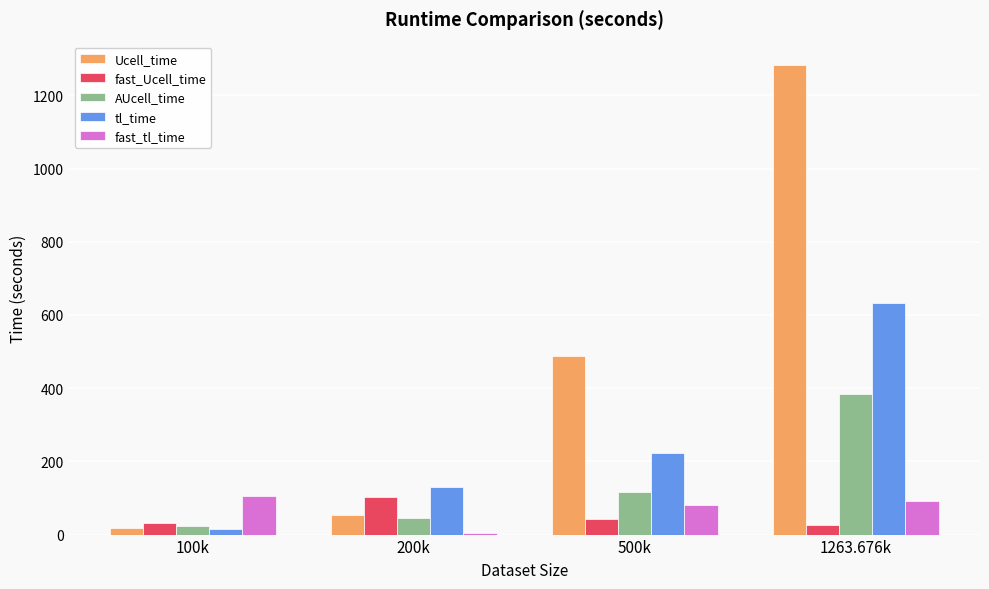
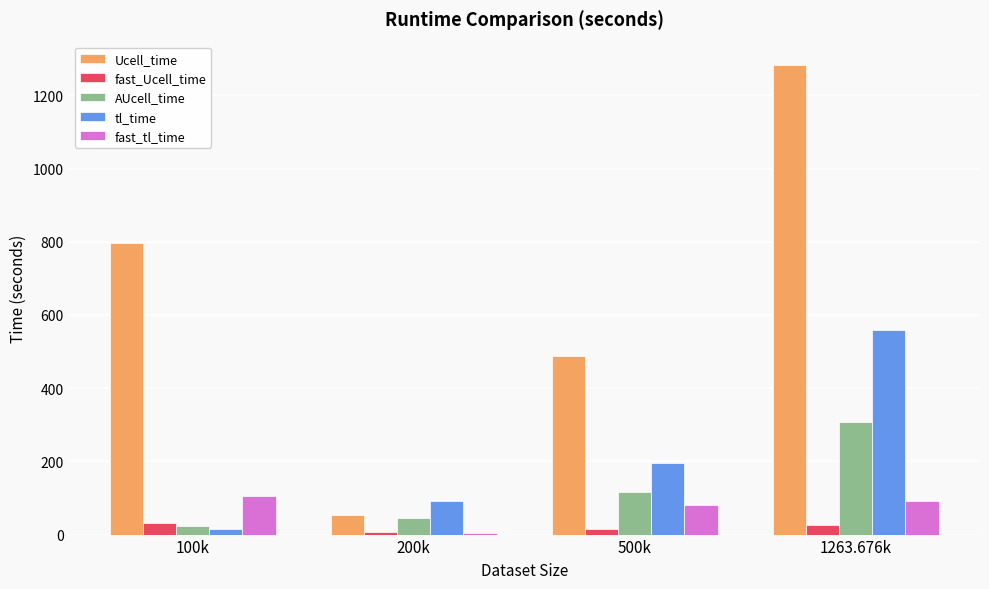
  {
    "Ucell_time": {
-     "100k": 20,
+     "100k": 800,
      "200k": 50,
      "500k": 490,
      "1263.676k": 1280
    },
    "fast_Ucell_time": {
      "100k": 30,
-     "200k": 100,
-     "500k": 40,
+     "200k": 10,
+     "500k": 20,
      "1263.676k": 30
    },
    "AUcell_time": {
      "100k": 20,
      "200k": 50,
      "500k": 120,
-     "1263.676k": 380
+     "1263.676k": 310
    },
    "tl_time": {
      "100k": 20,
-     "200k": 130,
-     "500k": 220,
-     "1263.676k": 630
+     "200k": 90,
+     "500k": 200,
+     "1263.676k": 560
    },
    "fast_tl_time": {
      "100k": 100,
      "500k": 80,
      "1263.676k": 90
    }
  }
